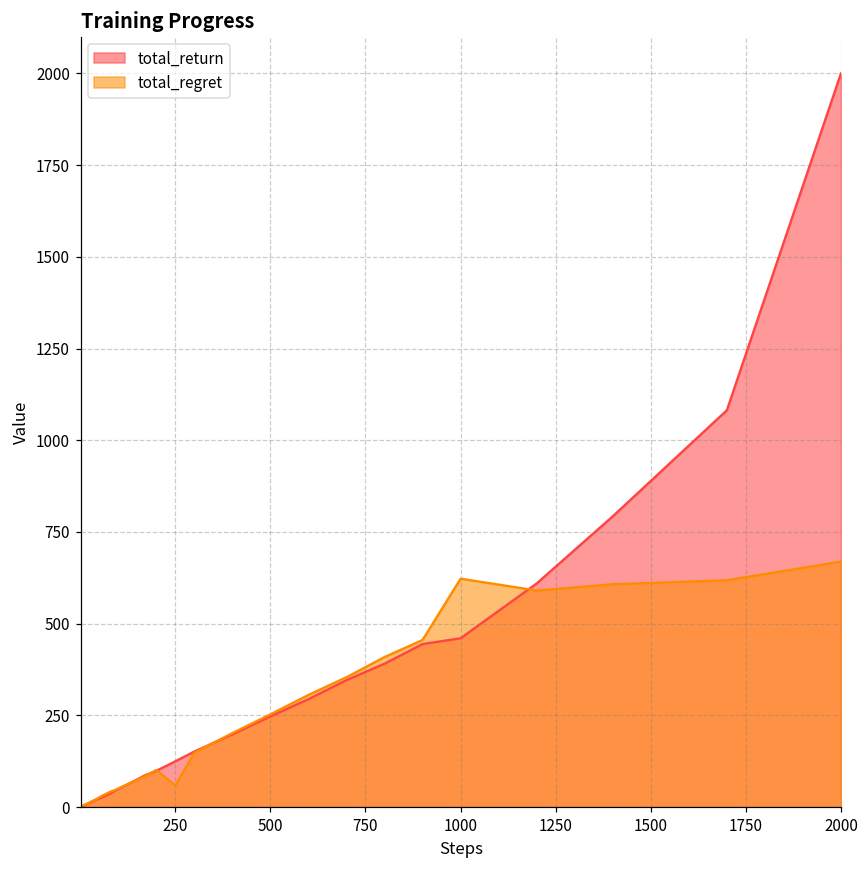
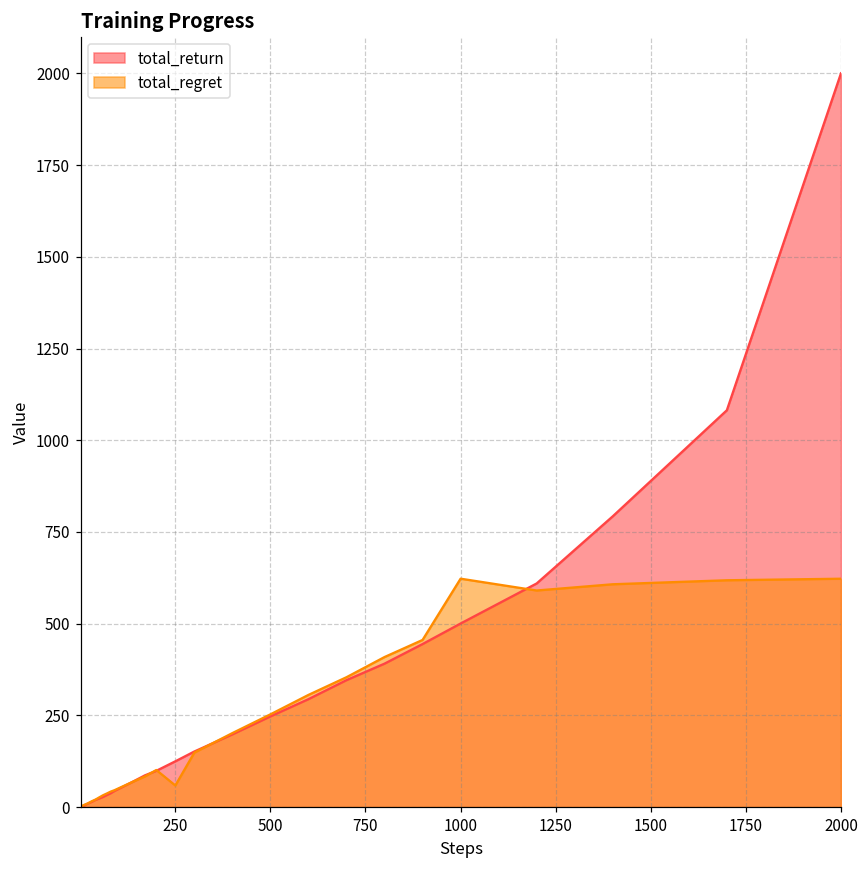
  {
    "total_return": {
      "250": 120,
-     "1000": 460,
+     "1000": 500,
      "2000": 2000
    },
    "total_regret": {
      "250": 60,
      "1000": 620,
-     "2000": 670
+     "2000": 620
    }
  }
